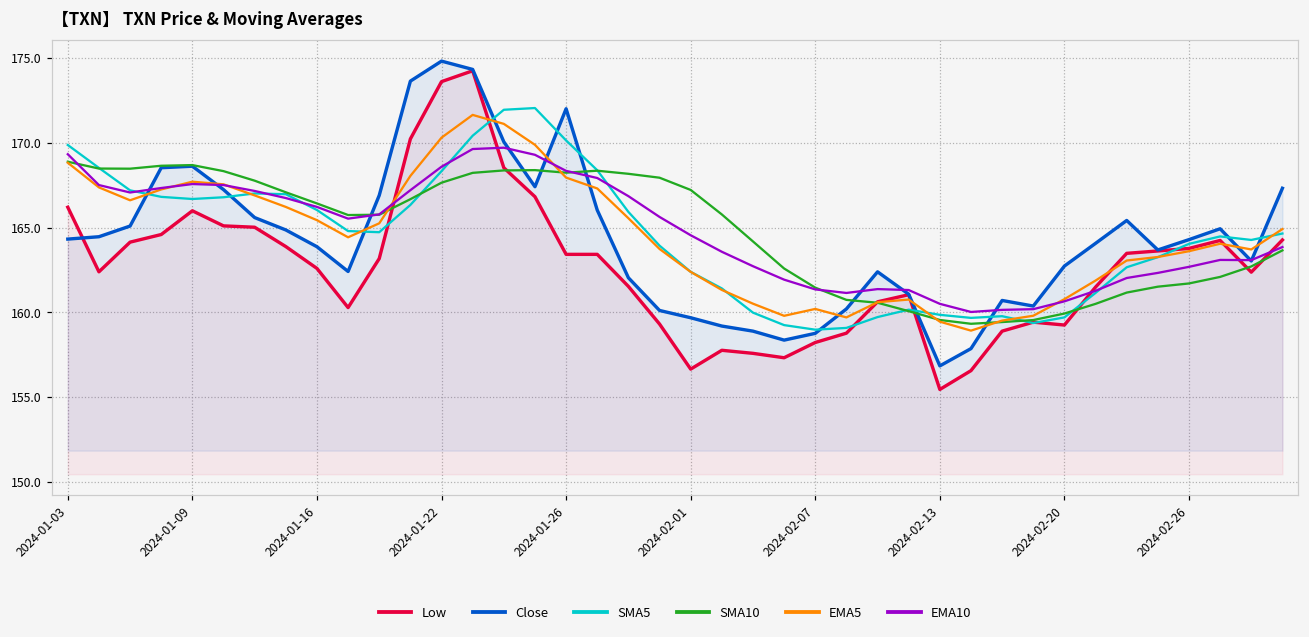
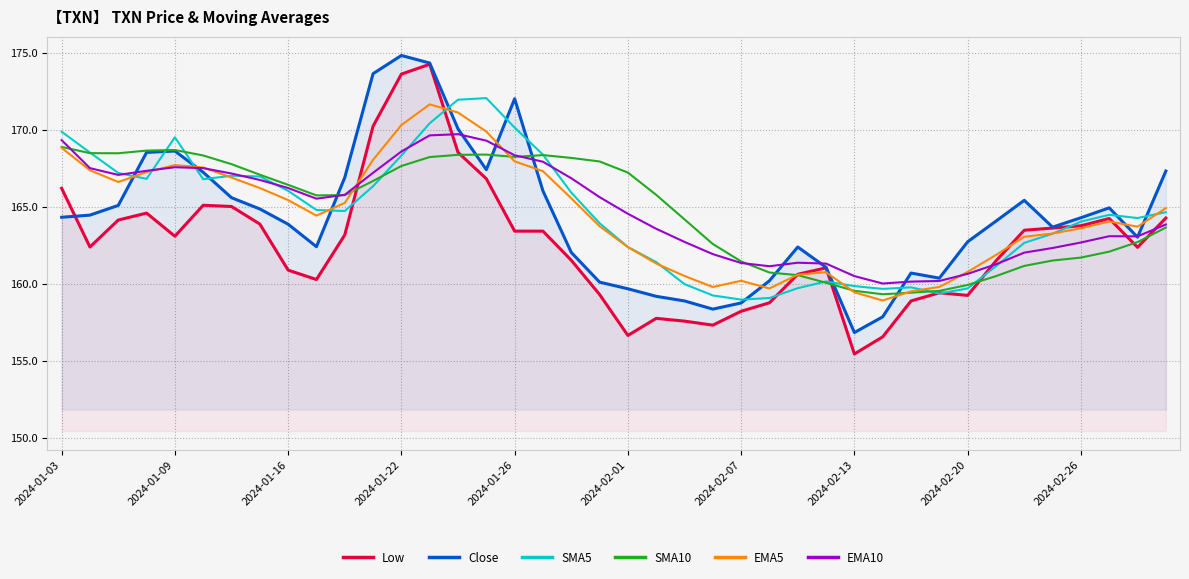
  {
    "Low": {
      "2024-01-03": 166.2,
-     "2024-01-09": 166.0,
-     "2024-01-16": 162.6,
+     "2024-01-09": 163.1,
+     "2024-01-16": 160.9,
      "2024-01-22": 173.6,
      "2024-01-26": 163.4,
      "2024-02-01": 156.7,
      "2024-02-07": 158.2,
      "2024-02-13": 155.5,
      "2024-02-20": 159.3
    },
    "Close": {
      "2024-01-03": 164.3,
      "2024-01-16": 163.9,
      "2024-01-22": 174.8,
      "2024-01-26": 172.0,
      "2024-02-01": 159.7,
      "2024-02-07": 158.8,
      "2024-02-13": 156.9,
      "2024-02-20": 162.7,
      "2024-02-26": 164.3
    },
    "SMA5": {
      "2024-01-03": 169.9,
-     "2024-01-09": 166.7,
+     "2024-01-09": 169.5,
      "2024-01-16": 166.0,
      "2024-01-22": 168.3,
      "2024-01-26": 170.2,
      "2024-02-07": 159.0,
      "2024-02-13": 159.9,
      "2024-02-20": 159.7,
      "2024-02-26": 164.0
    },
    "SMA10": {
      "2024-01-16": 166.4,
      "2024-01-22": 167.7,
      "2024-02-01": 167.2,
      "2024-02-20": 159.9,
      "2024-02-26": 161.7
    },
    "EMA5": {
      "2024-01-16": 165.4,
      "2024-01-22": 170.3,
      "2024-01-26": 168.0,
      "2024-02-07": 160.2
    },
    "EMA10": {
      "2024-01-03": 169.3,
      "2024-01-16": 166.2,
      "2024-01-22": 168.6,
      "2024-02-01": 164.6,
      "2024-02-13": 160.5,
      "2024-02-26": 162.7
    }
  }
